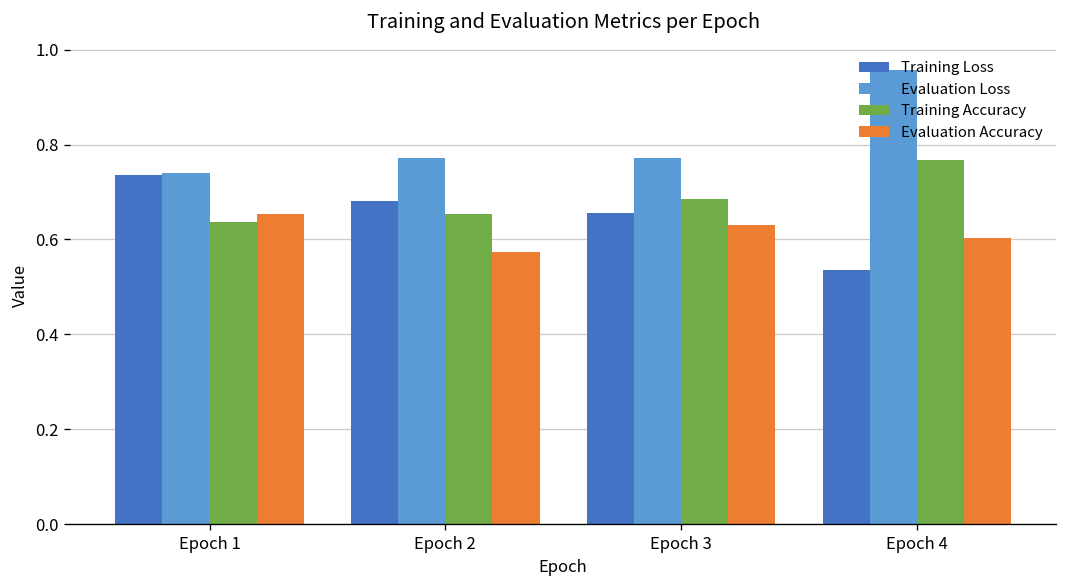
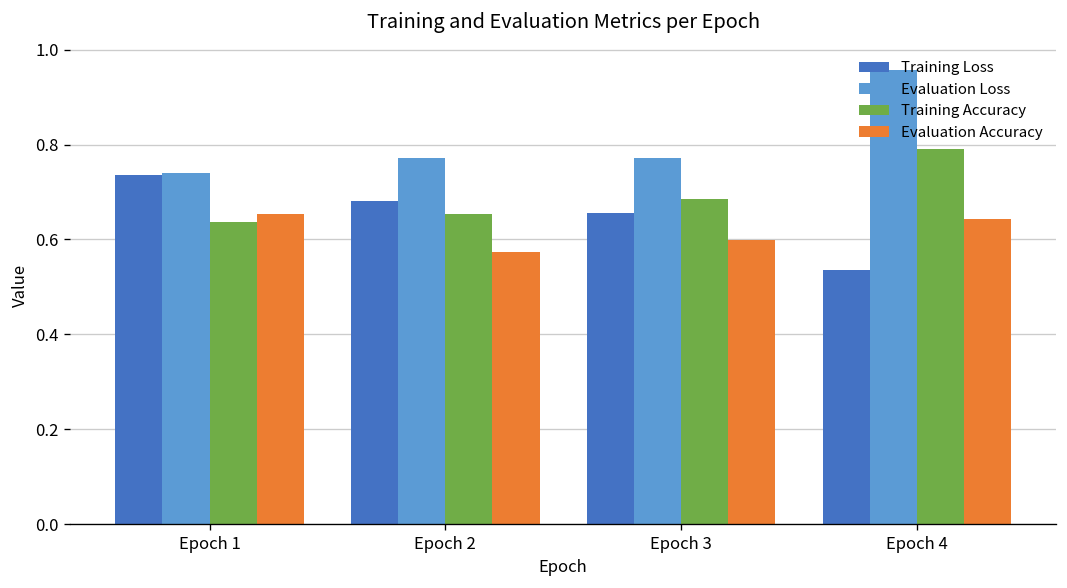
  {
    "Training Accuracy": {
      "Epoch 1": 0.64,
      "Epoch 2": 0.65,
      "Epoch 3": 0.69,
-     "Epoch 4": 0.77
+     "Epoch 4": 0.79
    },
    "Evaluation Accuracy": {
      "Epoch 1": 0.65,
      "Epoch 2": 0.57,
-     "Epoch 3": 0.63,
-     "Epoch 4": 0.60
+     "Epoch 3": 0.60,
+     "Epoch 4": 0.64
    }
  }
